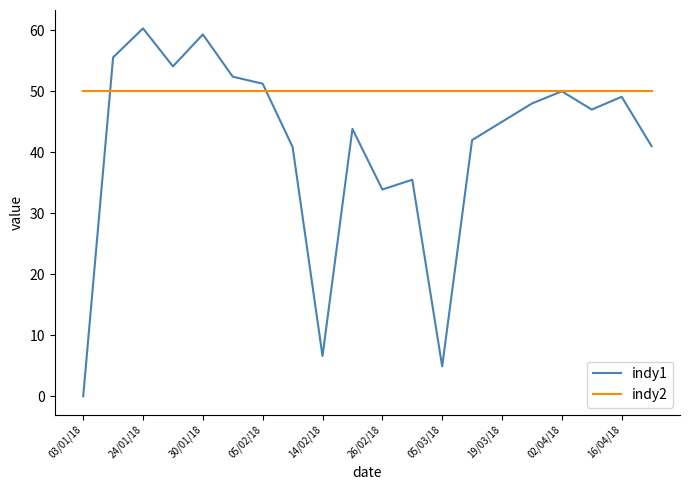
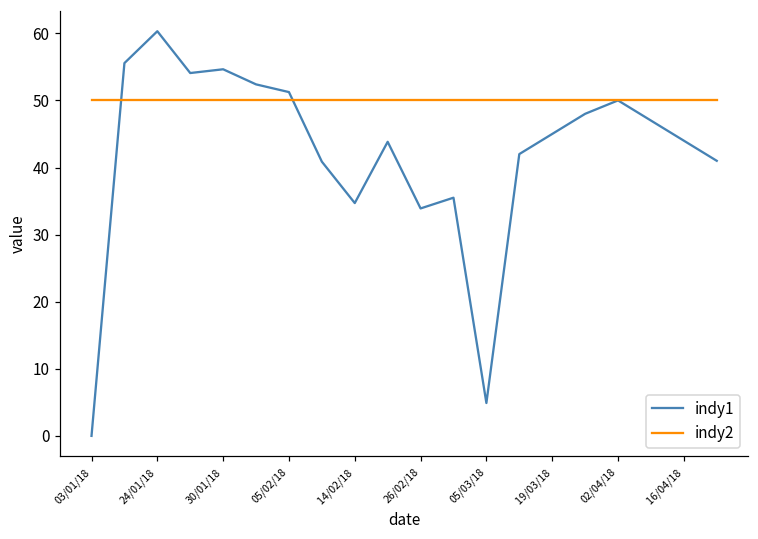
  {
    "indy1": {
      "03/01/18": 0,
      "24/01/18": 60,
-     "30/01/18": 59,
+     "30/01/18": 55,
      "05/02/18": 51,
-     "14/02/18": 7,
+     "14/02/18": 35,
      "26/02/18": 34,
      "05/03/18": 5,
      "19/03/18": 45,
-     "16/04/18": 49
+     "16/04/18": 44
    },
    "indy2": {
      "03/01/18": 50,
      "24/01/18": 50,
      "30/01/18": 50,
      "05/02/18": 50,
      "14/02/18": 50,
      "26/02/18": 50,
      "05/03/18": 50,
      "19/03/18": 50,
      "16/04/18": 50
    }
  }
